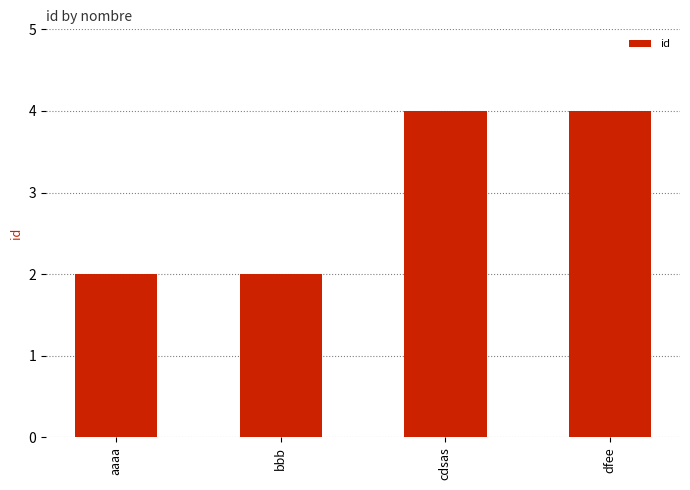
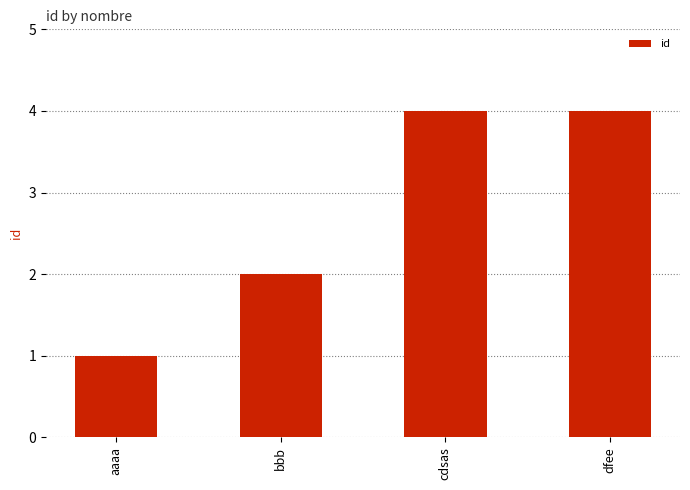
  {
-   "aaaa": 2,
+   "aaaa": 1,
    "bbb": 2,
    "cdsas": 4,
    "dfee": 4
  }
